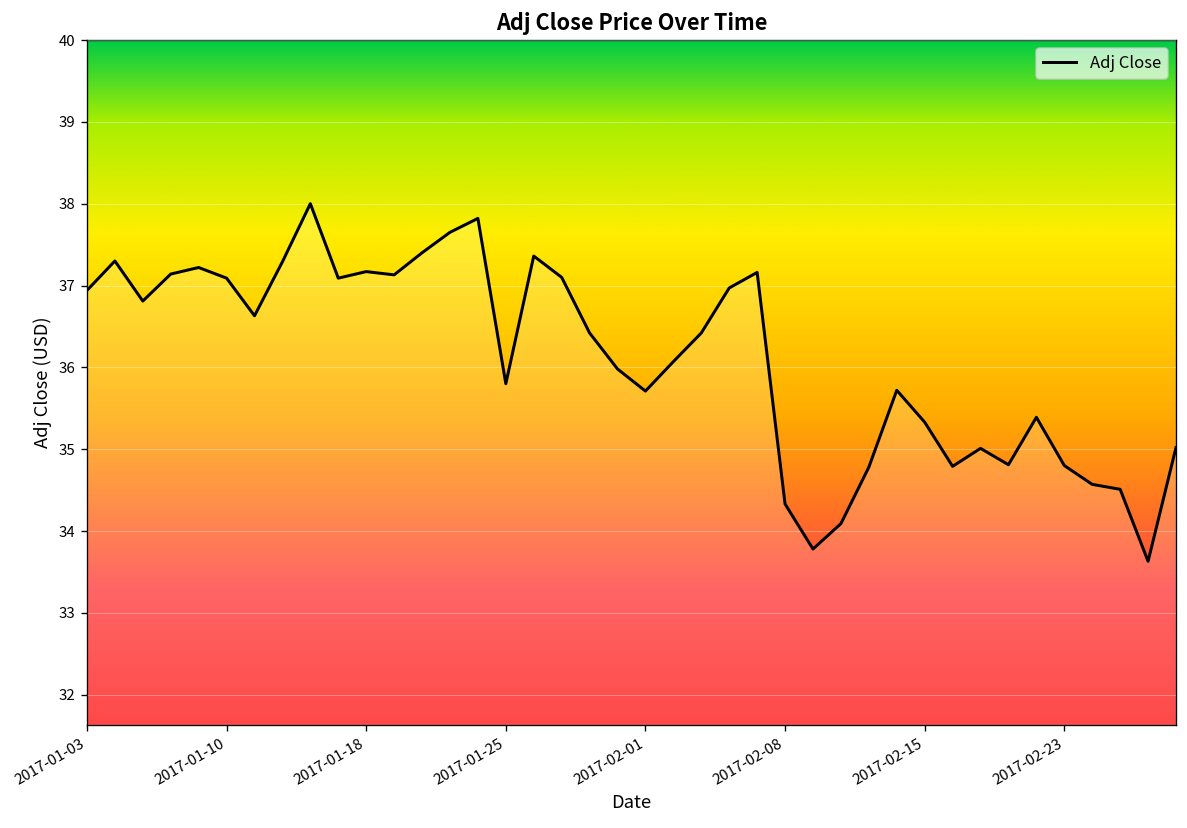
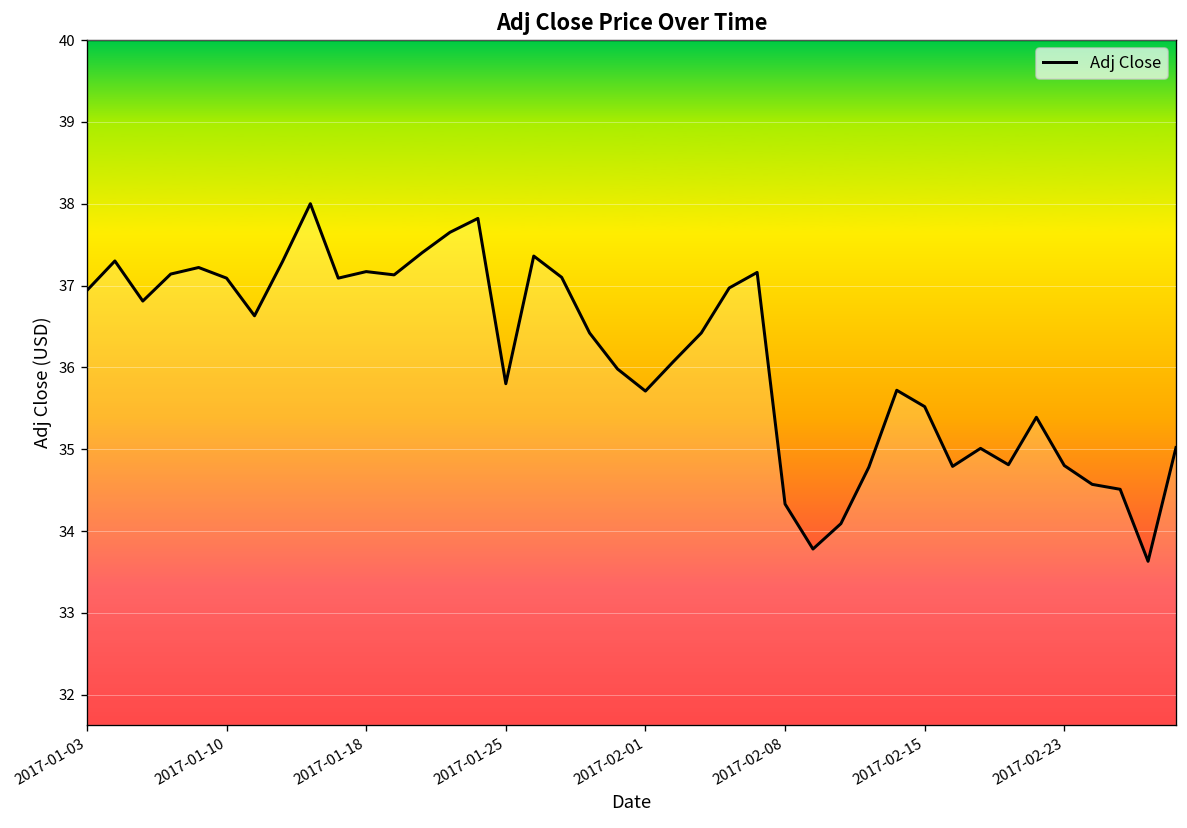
  {
    "2017-01-03": 36.9,
    "2017-01-10": 37.1,
    "2017-01-18": 37.2,
    "2017-01-25": 35.8,
    "2017-02-01": 35.7,
    "2017-02-08": 34.3,
-   "2017-02-15": 35.3,
+   "2017-02-15": 35.5,
    "2017-02-23": 34.8
  }
